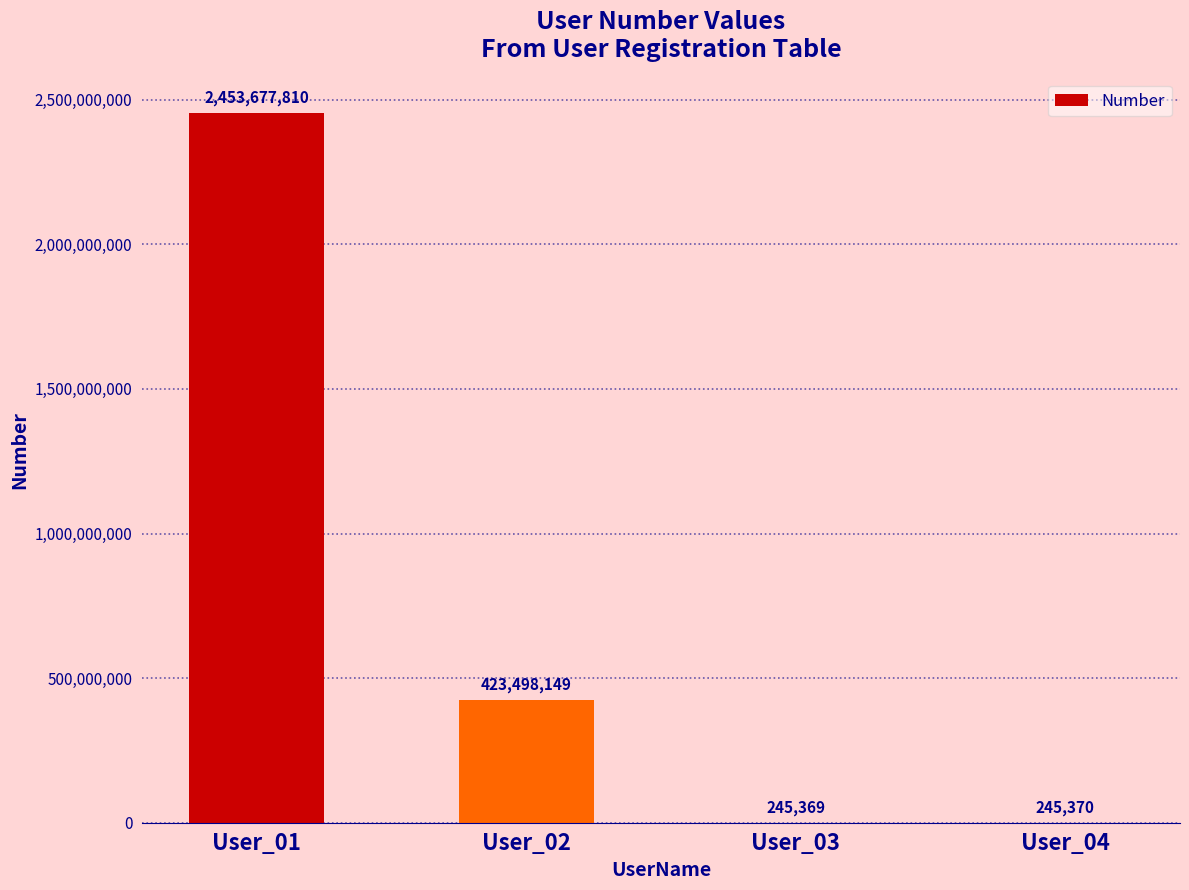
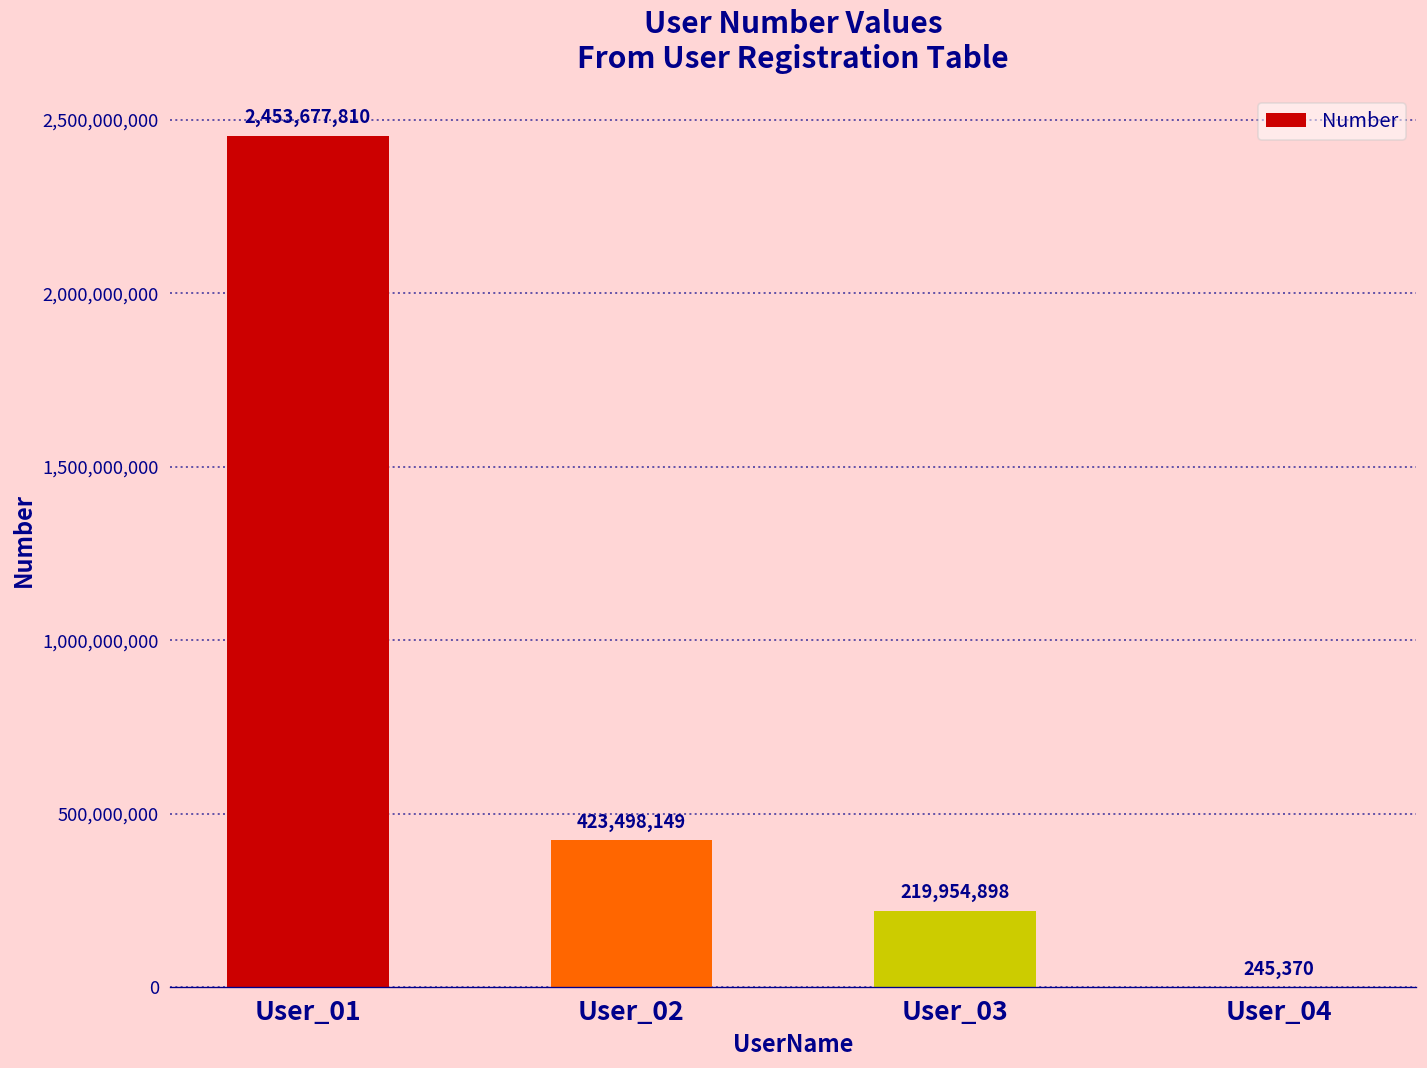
  {
    "User_01": "2,453,677,810",
    "User_02": "423,498,149",
-   "User_03": "245,369",
+   "User_03": "219,954,898",
    "User_04": "245,370"
  }
